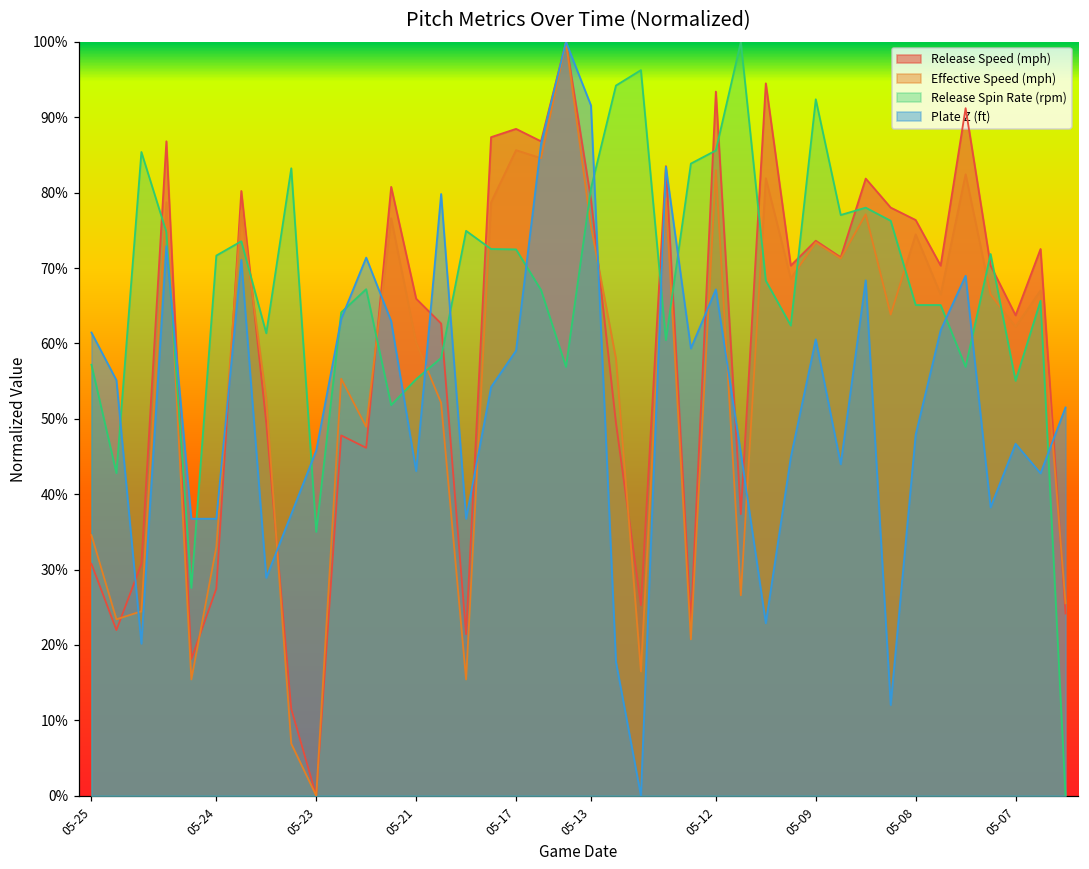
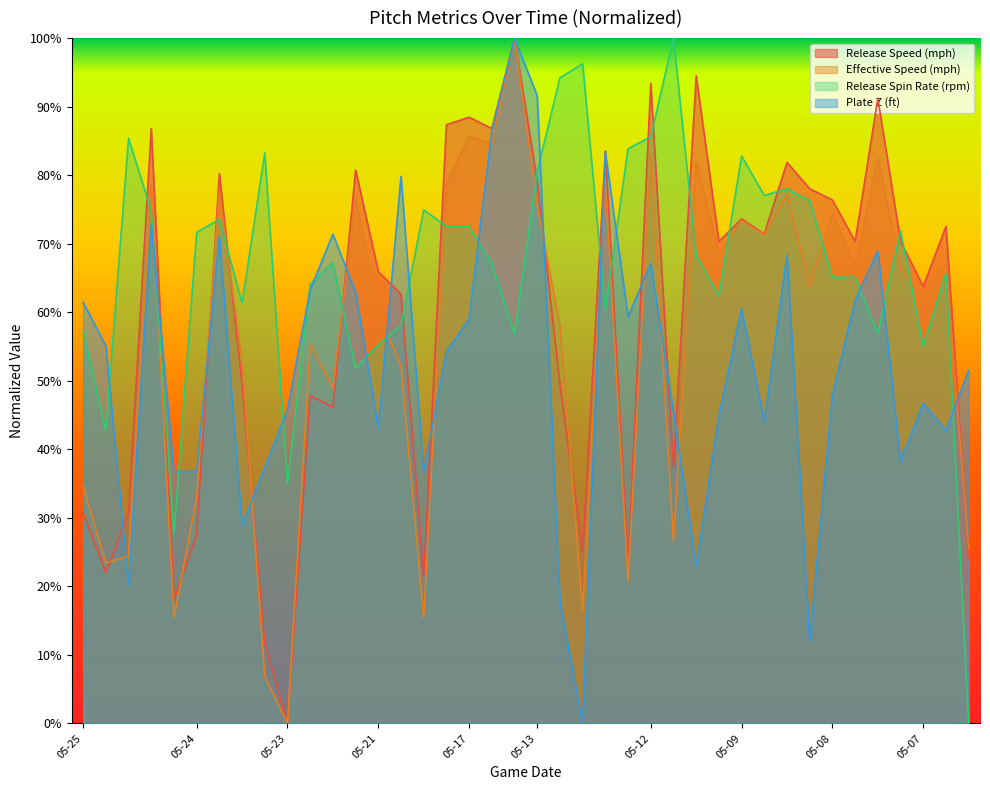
  {
    "Release Spin Rate (rpm)": {
      "05-25": "57%",
      "05-24": "72%",
      "05-23": "35%",
      "05-21": "55%",
      "05-17": "72%",
      "05-13": "81%",
      "05-12": "86%",
-     "05-09": "92%",
+     "05-09": "83%",
      "05-08": "65%",
      "05-07": "55%"
    },
    "Plate Z (ft)": {
      "05-25": "61%",
      "05-24": "37%",
      "05-23": "46%",
      "05-21": "43%",
      "05-17": "59%",
      "05-13": "92%",
      "05-12": "67%",
      "05-09": "61%",
      "05-08": "48%",
      "05-07": "47%"
    }
  }
